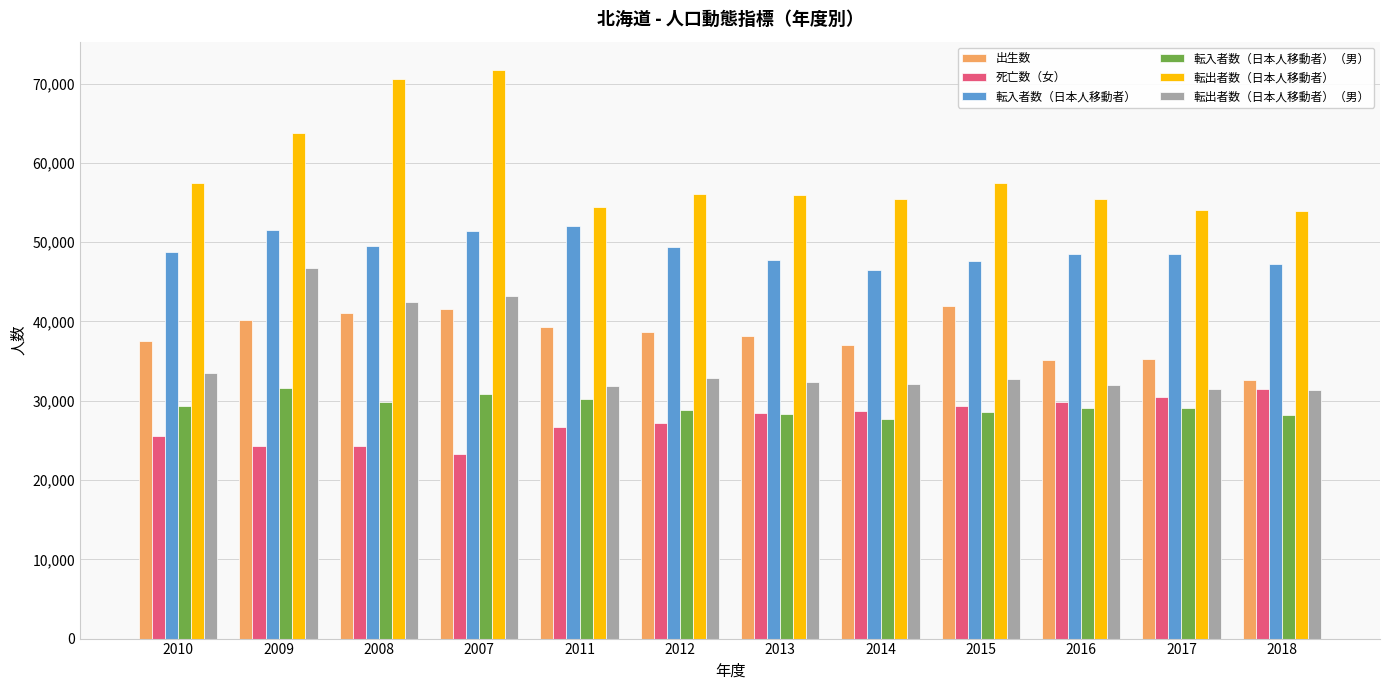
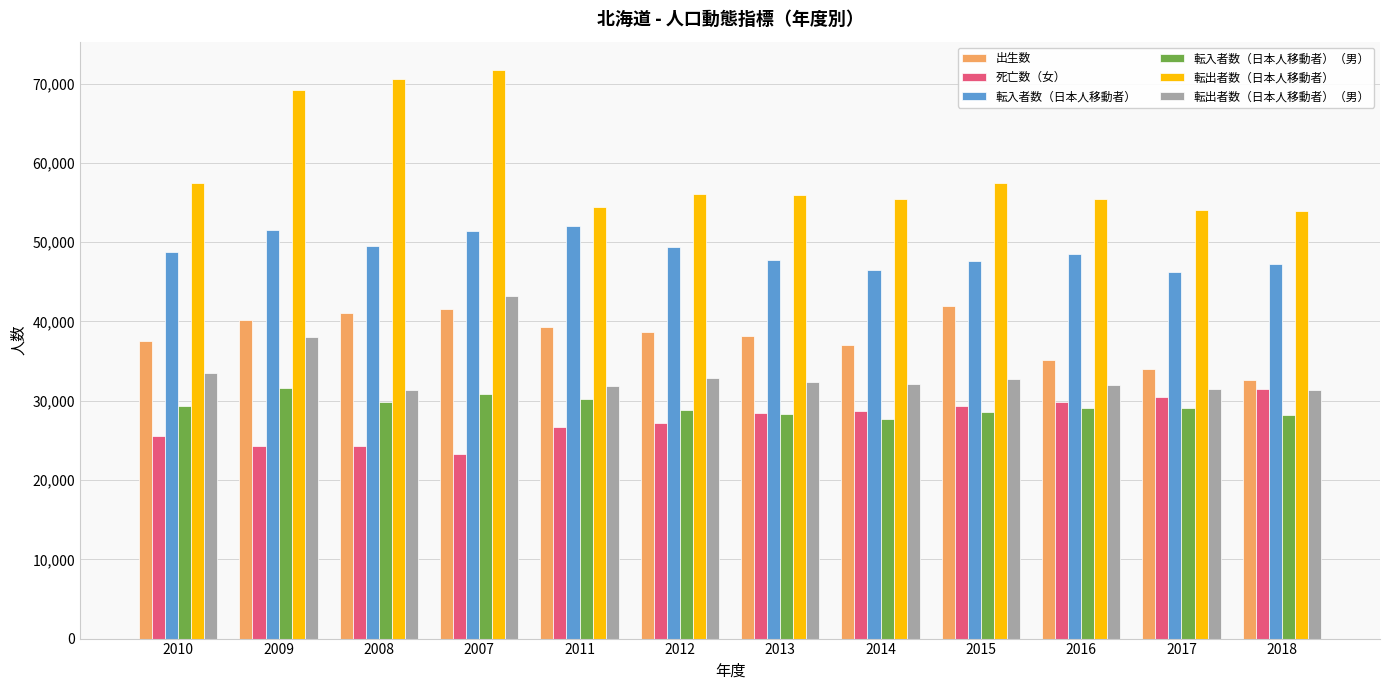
  {
    "出生数": {
      "2010": "37,000",
      "2009": "40,000",
      "2008": "41,000",
      "2007": "42,000",
      "2011": "39,000",
      "2012": "39,000",
      "2013": "38,000",
      "2014": "37,000",
      "2015": "42,000",
      "2016": "35,000",
-     "2017": "35,000",
+     "2017": "34,000",
      "2018": "33,000"
    },
    "死亡数（女）": {
      "2010": "26,000",
      "2009": "24,000",
      "2008": "24,000",
      "2007": "23,000",
      "2011": "27,000",
      "2012": "27,000",
      "2013": "28,000",
      "2014": "29,000",
      "2015": "29,000",
      "2016": "30,000",
      "2017": "30,000",
      "2018": "31,000"
    },
    "転入者数（日本人移動者）": {
      "2010": "49,000",
      "2009": "52,000",
      "2008": "49,000",
      "2007": "51,000",
      "2011": "52,000",
      "2012": "49,000",
      "2013": "48,000",
      "2014": "47,000",
      "2015": "48,000",
      "2016": "49,000",
-     "2017": "49,000",
+     "2017": "46,000",
      "2018": "47,000"
    },
    "転入者数（日本人移動者）（男）": {
      "2010": "29,000",
      "2009": "32,000",
      "2008": "30,000",
      "2007": "31,000",
      "2011": "30,000",
      "2012": "29,000",
      "2013": "28,000",
      "2014": "28,000",
      "2015": "29,000",
      "2016": "29,000",
      "2017": "29,000",
      "2018": "28,000"
    },
    "転出者数（日本人移動者）": {
      "2010": "57,000",
-     "2009": "64,000",
+     "2009": "69,000",
      "2008": "71,000",
      "2007": "72,000",
      "2011": "54,000",
      "2012": "56,000",
      "2013": "56,000",
      "2014": "55,000",
      "2015": "57,000",
      "2016": "55,000",
      "2017": "54,000",
      "2018": "54,000"
    },
    "転出者数（日本人移動者）（男）": {
      "2010": "33,000",
-     "2009": "47,000",
-     "2008": "42,000",
+     "2009": "38,000",
+     "2008": "31,000",
      "2007": "43,000",
      "2011": "32,000",
      "2012": "33,000",
      "2013": "32,000",
      "2014": "32,000",
      "2015": "33,000",
      "2016": "32,000",
      "2017": "31,000",
      "2018": "31,000"
    }
  }
